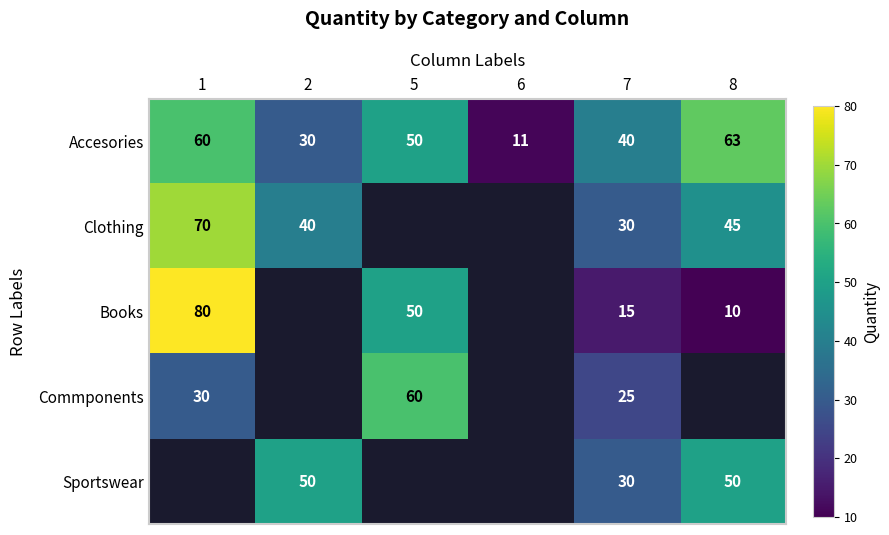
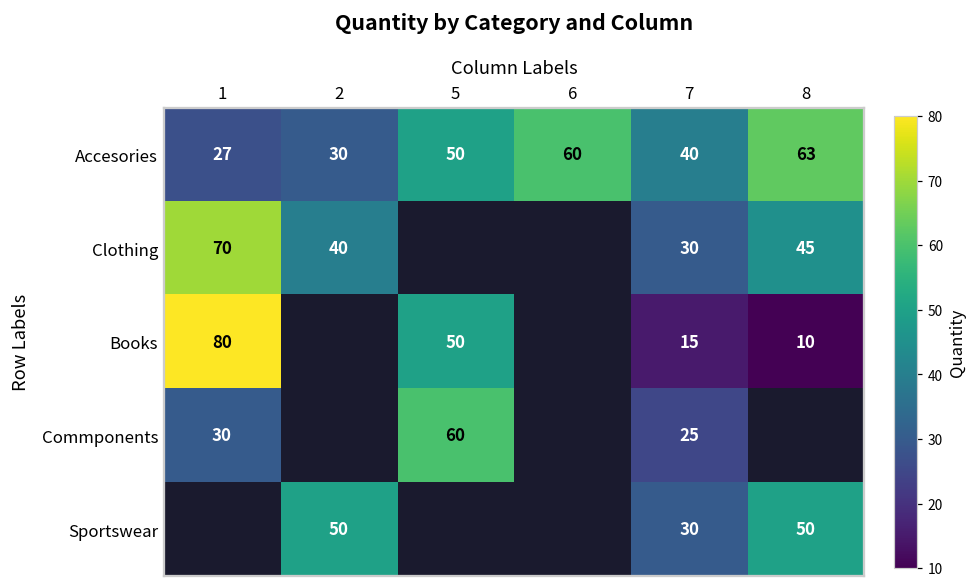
  {
    "Accesories": {
-     "1": 60,
+     "1": 27,
      "2": 30,
      "5": 50,
-     "6": 11,
+     "6": 60,
      "7": 40,
      "8": 63
    },
    "Clothing": {
      "1": 70,
      "2": 40,
      "7": 30,
      "8": 45
    },
    "Books": {
      "1": 80,
      "5": 50,
      "7": 15,
      "8": 10
    },
    "Commponents": {
      "1": 30,
      "5": 60,
      "7": 25
    },
    "Sportswear": {
      "2": 50,
      "7": 30,
      "8": 50
    }
  }
